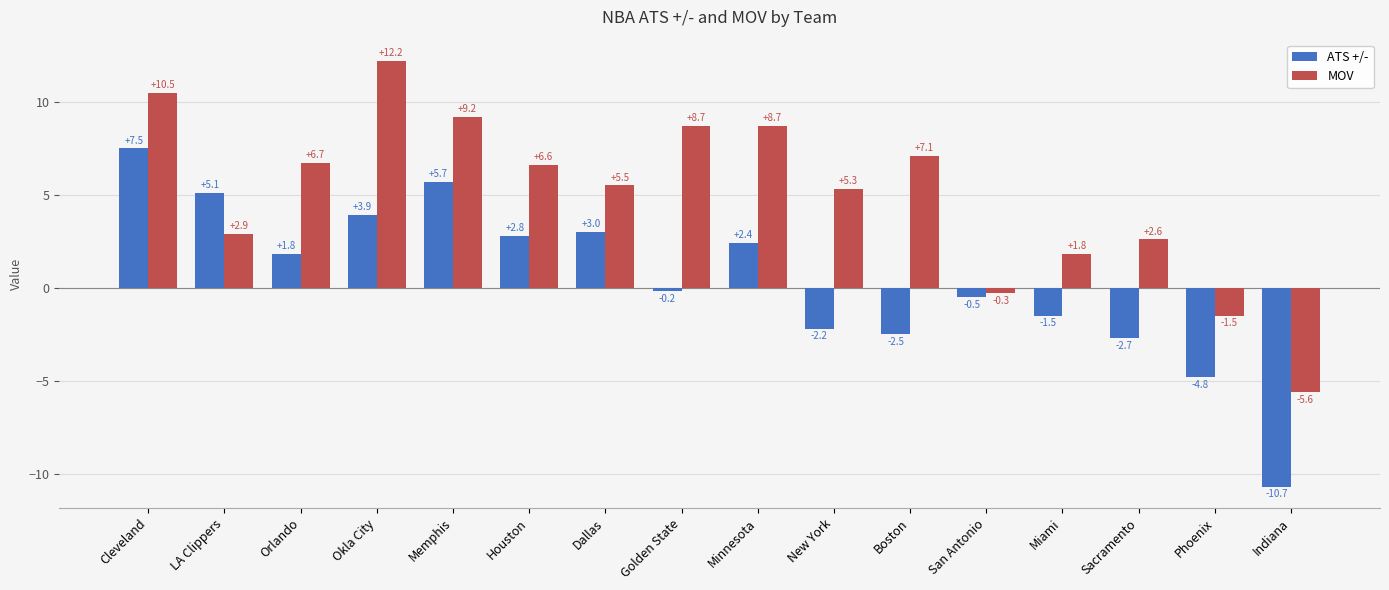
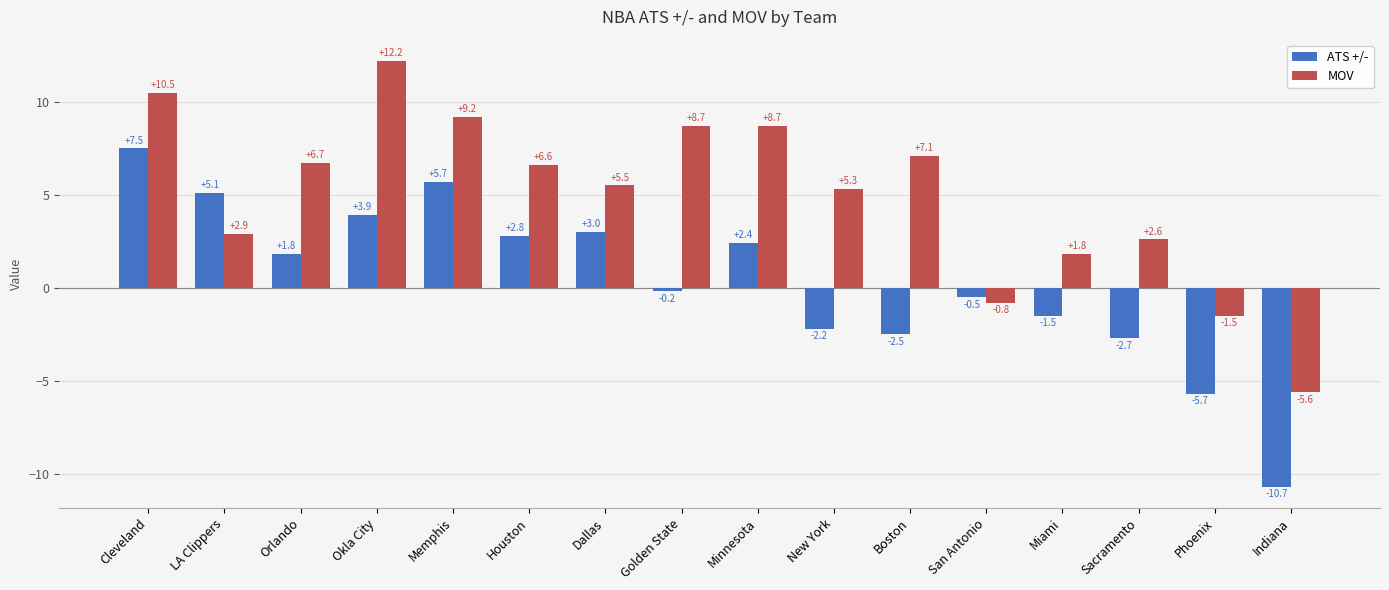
  {
    "ATS +/-": {
      "Cleveland": "+7.5",
      "LA Clippers": "+5.1",
      "Orlando": "+1.8",
      "Okla City": "+3.9",
      "Memphis": "+5.7",
      "Houston": "+2.8",
      "Dallas": "+3.0",
      "Golden State": "-0.2",
      "Minnesota": "+2.4",
      "New York": "-2.2",
      "Boston": "-2.5",
      "San Antonio": "-0.5",
      "Miami": "-1.5",
      "Sacramento": "-2.7",
-     "Phoenix": "-4.8",
+     "Phoenix": "-5.7",
      "Indiana": "-10.7"
    },
    "MOV": {
      "Cleveland": "+10.5",
      "LA Clippers": "+2.9",
      "Orlando": "+6.7",
      "Okla City": "+12.2",
      "Memphis": "+9.2",
      "Houston": "+6.6",
      "Dallas": "+5.5",
      "Golden State": "+8.7",
      "Minnesota": "+8.7",
      "New York": "+5.3",
      "Boston": "+7.1",
-     "San Antonio": "-0.3",
+     "San Antonio": "-0.8",
      "Miami": "+1.8",
      "Sacramento": "+2.6",
      "Phoenix": "-1.5",
      "Indiana": "-5.6"
    }
  }
